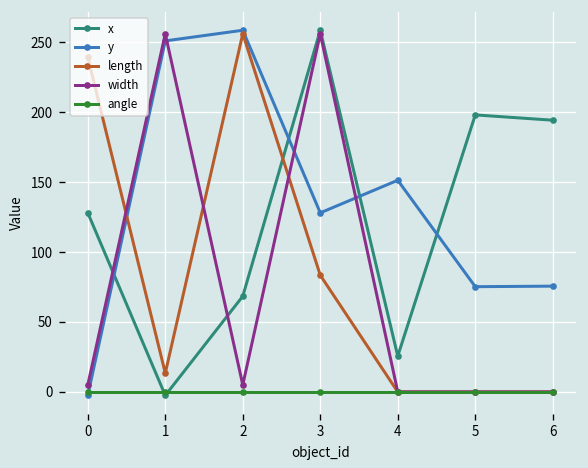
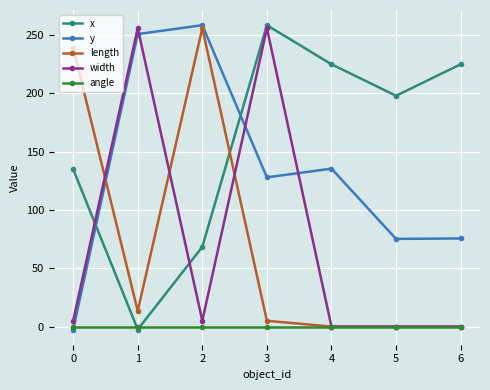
  {
    "x": {
-     "0": 128,
+     "0": 135,
      "1": -3,
      "2": 68,
      "3": 259,
-     "4": 26,
+     "4": 225,
      "5": 198,
-     "6": 194
+     "6": 225
    },
    "y": {
      "0": -3,
      "1": 251,
      "2": 259,
      "3": 128,
-     "4": 151,
+     "4": 135,
      "5": 75,
      "6": 76
    },
    "length": {
      "1": 13,
      "2": 256,
-     "3": 83
+     "3": 5
    },
    "width": {
      "0": 5,
      "1": 256,
      "2": 5,
      "3": 256
    },
    "angle": {
      "0": 0,
      "1": 0,
      "2": 0,
      "3": 0
    }
  }
